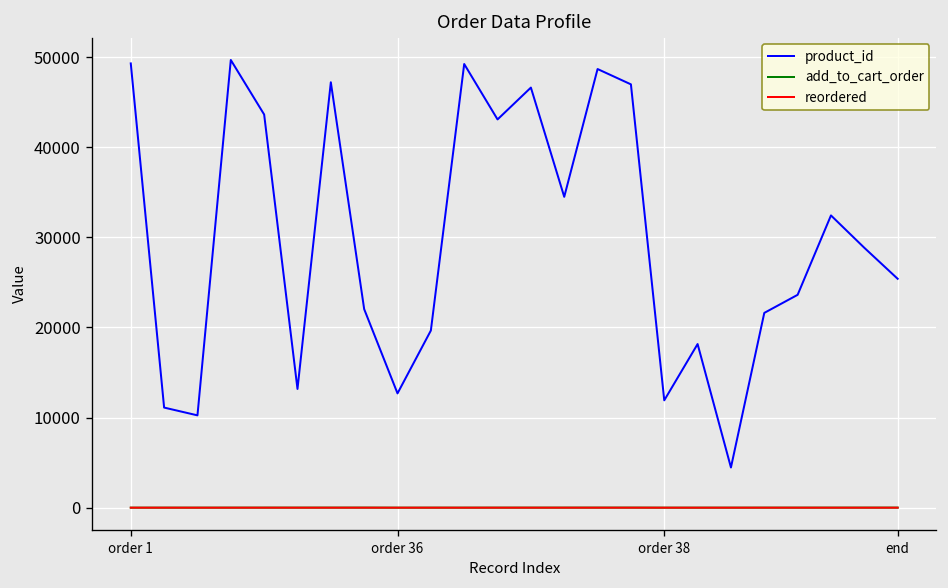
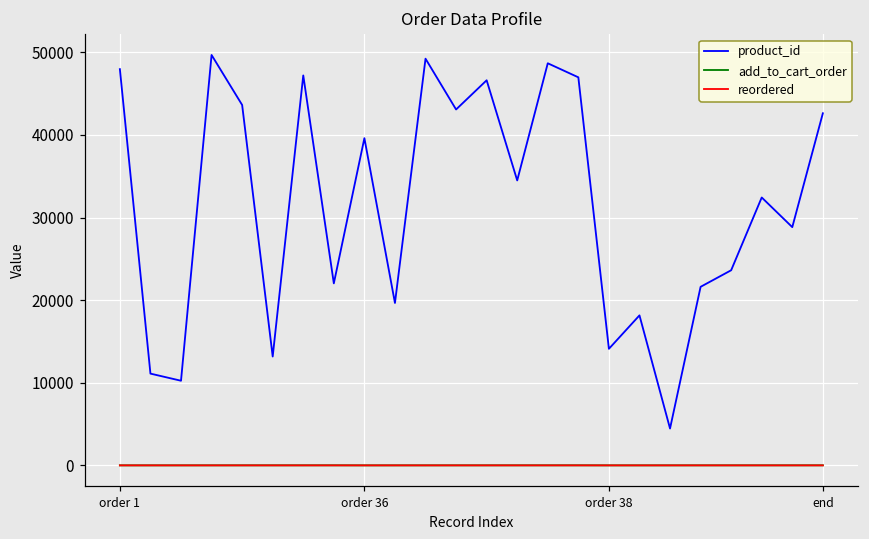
  {
    "product_id": {
-     "order 1": 49000,
-     "order 36": 13000,
-     "order 38": 12000,
-     "end": 25000
+     "order 1": 48000,
+     "order 36": 40000,
+     "order 38": 14000,
+     "end": 43000
    },
    "reordered": {
      "order 1": 0,
      "order 36": 0,
      "order 38": 0,
      "end": 0
    }
  }
